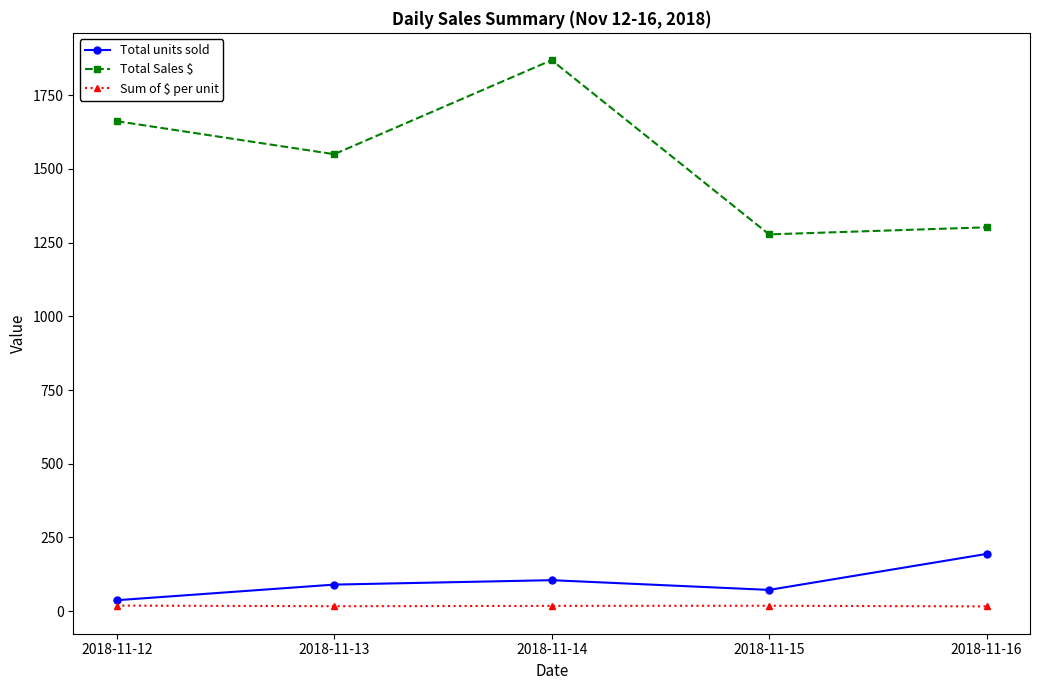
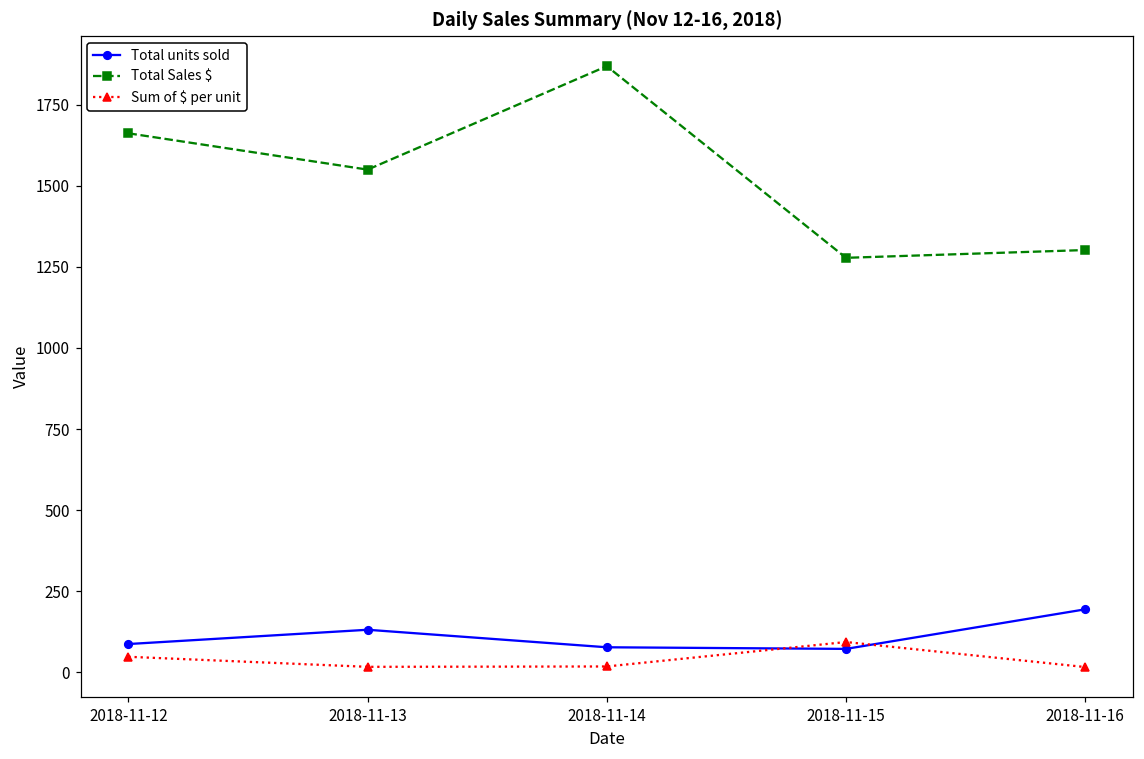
  {
    "Total units sold": {
-     "2018-11-12": 40,
-     "2018-11-13": 90,
-     "2018-11-14": 110,
+     "2018-11-12": 90,
+     "2018-11-13": 130,
+     "2018-11-14": 80,
      "2018-11-15": 70,
      "2018-11-16": 190
    },
    "Total Sales $": {
      "2018-11-12": 1660,
      "2018-11-13": 1550,
      "2018-11-14": 1870,
      "2018-11-15": 1280,
      "2018-11-16": 1300
    },
    "Sum of $ per unit": {
-     "2018-11-12": 20,
+     "2018-11-12": 50,
      "2018-11-13": 20,
      "2018-11-14": 20,
-     "2018-11-15": 20,
+     "2018-11-15": 90,
      "2018-11-16": 20
    }
  }
